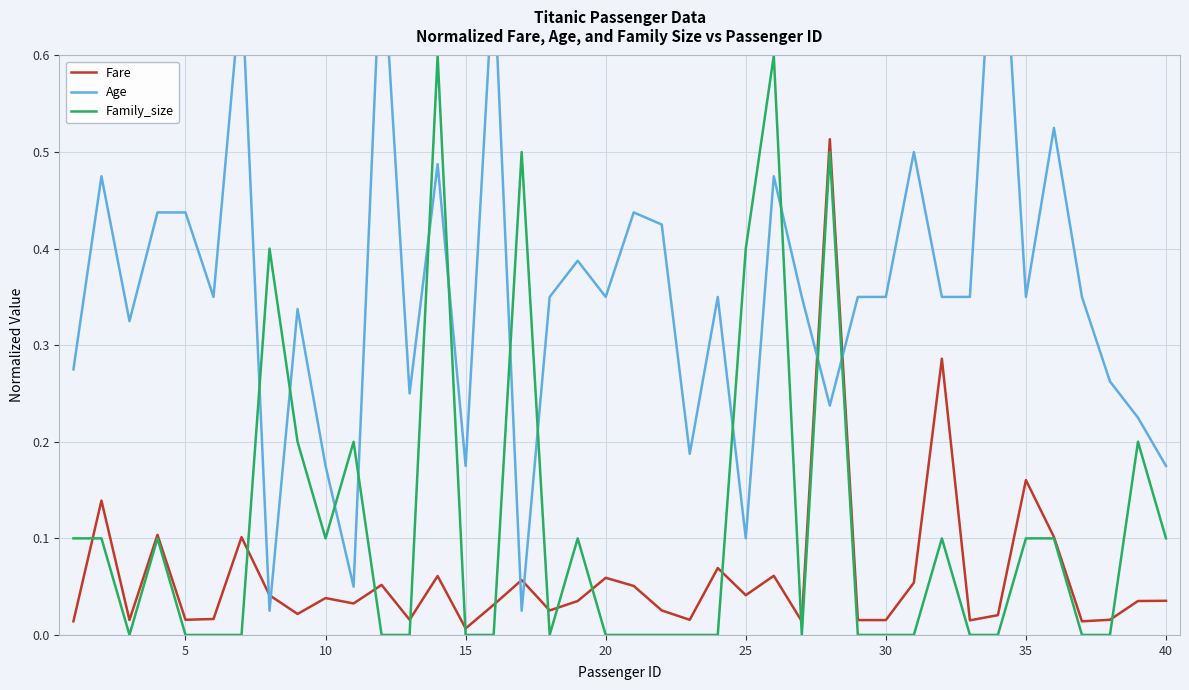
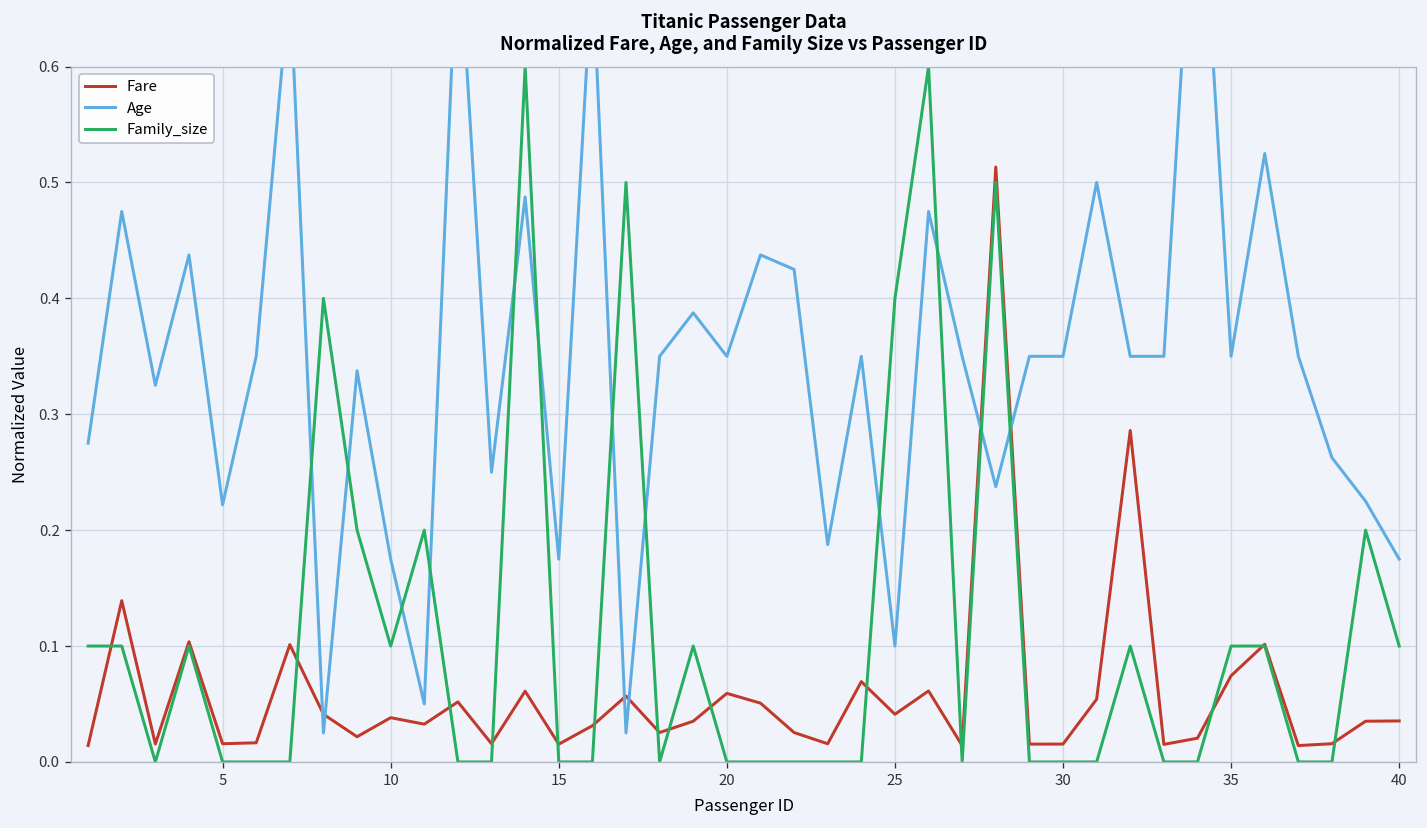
  {
    "Fare": {
      "5": 0.02,
      "10": 0.04,
-     "15": 0.01,
+     "15": 0.02,
      "20": 0.06,
      "25": 0.04,
      "30": 0.02,
-     "35": 0.16,
+     "35": 0.07,
      "40": 0.04
    },
    "Age": {
-     "5": 0.44,
+     "5": 0.22,
      "10": 0.18,
      "15": 0.18,
      "20": 0.35,
      "25": 0.10,
      "30": 0.35,
      "35": 0.35,
      "40": 0.18
    },
    "Family_size": {
      "5": 0.00,
      "10": 0.10,
      "15": 0.00,
      "20": 0.00,
      "25": 0.40,
      "30": 0.00,
      "35": 0.10,
      "40": 0.10
    }
  }
